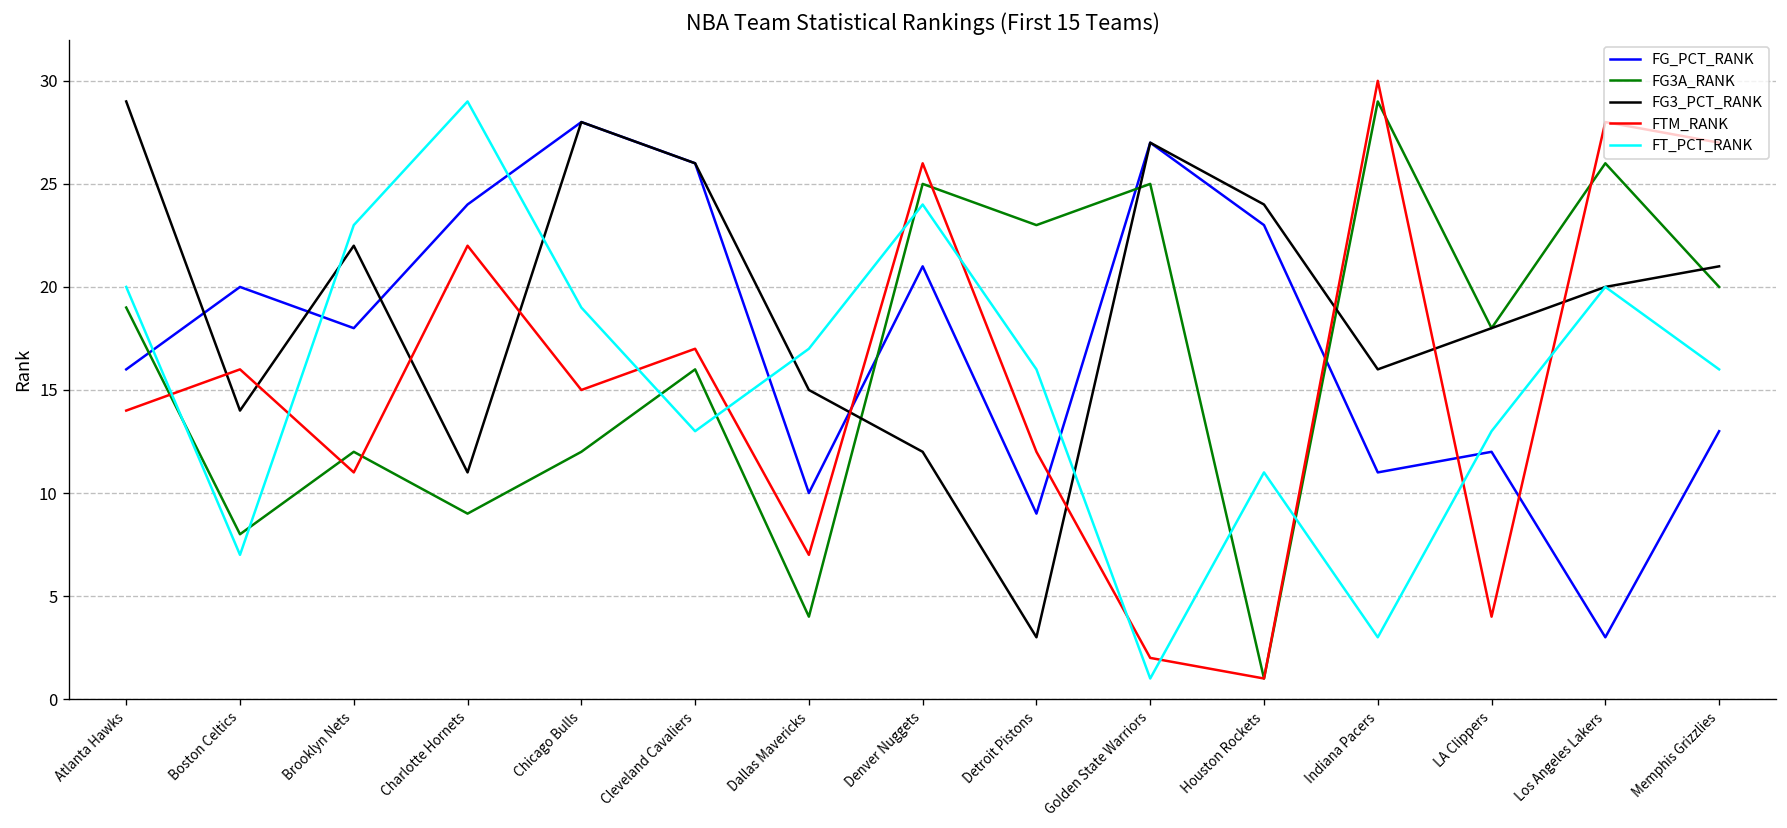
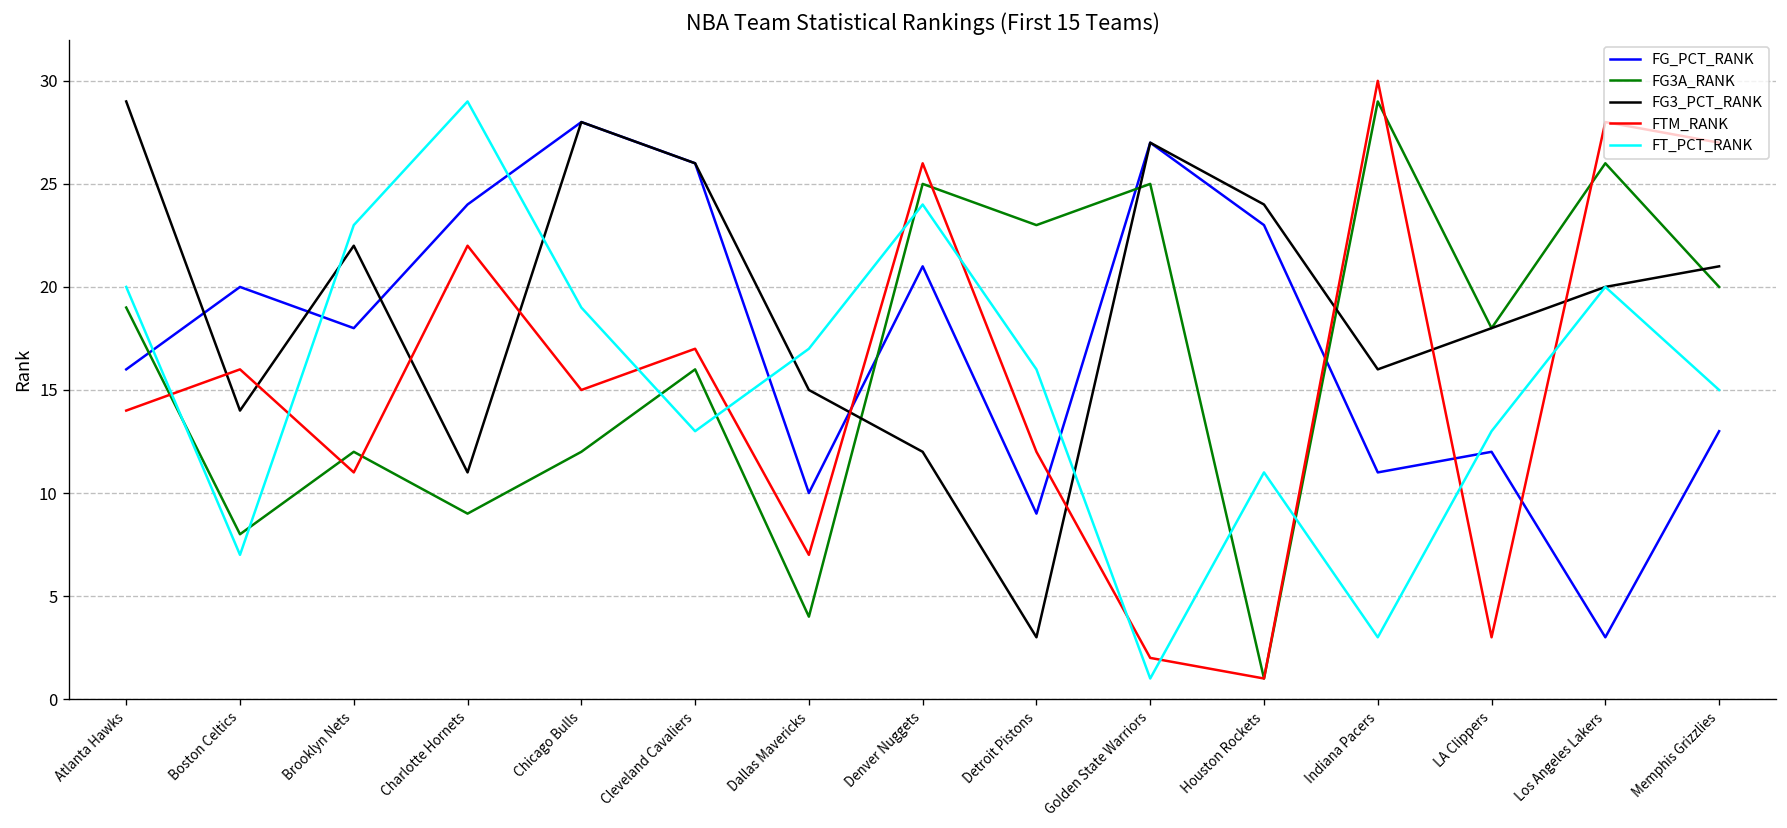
  {
    "FG_PCT_RANK": {
      "Atlanta Hawks": 16,
      "Boston Celtics": 20,
      "Brooklyn Nets": 18,
      "Charlotte Hornets": 24,
      "Dallas Mavericks": 10,
      "Denver Nuggets": 21,
      "Detroit Pistons": 9,
      "Houston Rockets": 23,
      "Indiana Pacers": 11,
      "LA Clippers": 12,
      "Los Angeles Lakers": 3,
      "Memphis Grizzlies": 13
    },
    "FG3A_RANK": {
      "Atlanta Hawks": 19,
      "Boston Celtics": 8,
      "Brooklyn Nets": 12,
      "Charlotte Hornets": 9,
      "Chicago Bulls": 12,
      "Cleveland Cavaliers": 16,
      "Dallas Mavericks": 4,
      "Denver Nuggets": 25,
      "Detroit Pistons": 23,
      "Golden State Warriors": 25,
      "Indiana Pacers": 29,
      "Memphis Grizzlies": 20
    },
    "FG3_PCT_RANK": {
      "Atlanta Hawks": 29,
      "Boston Celtics": 14,
      "Brooklyn Nets": 22,
      "Charlotte Hornets": 11,
      "Dallas Mavericks": 15,
      "Denver Nuggets": 12,
      "Detroit Pistons": 3,
      "Houston Rockets": 24,
      "Indiana Pacers": 16,
      "Memphis Grizzlies": 21
    },
    "FTM_RANK": {
      "Atlanta Hawks": 14,
      "Boston Celtics": 16,
      "Brooklyn Nets": 11,
      "Charlotte Hornets": 22,
      "Chicago Bulls": 15,
      "Cleveland Cavaliers": 17,
      "Dallas Mavericks": 7,
      "Denver Nuggets": 26,
      "Detroit Pistons": 12,
      "Golden State Warriors": 2,
      "Indiana Pacers": 30,
-     "LA Clippers": 4
+     "LA Clippers": 3
    },
    "FT_PCT_RANK": {
      "Atlanta Hawks": 20,
      "Boston Celtics": 7,
      "Brooklyn Nets": 23,
      "Charlotte Hornets": 29,
      "Chicago Bulls": 19,
      "Cleveland Cavaliers": 13,
      "Dallas Mavericks": 17,
      "Denver Nuggets": 24,
      "Detroit Pistons": 16,
      "Golden State Warriors": 1,
      "Houston Rockets": 11,
      "Indiana Pacers": 3,
      "LA Clippers": 13,
-     "Memphis Grizzlies": 16
+     "Memphis Grizzlies": 15
    }
  }
